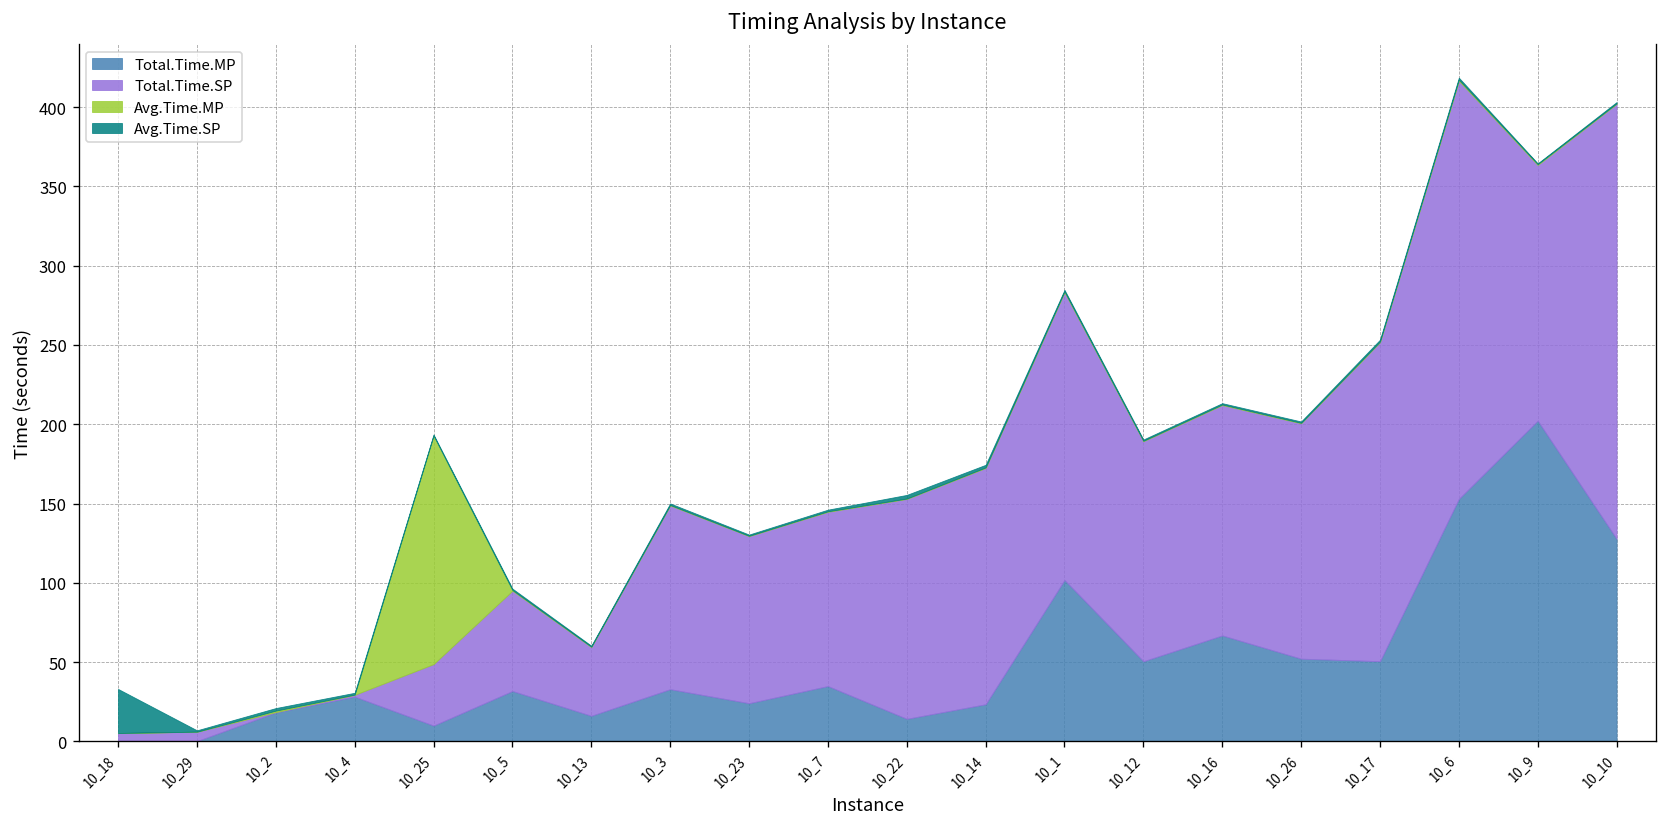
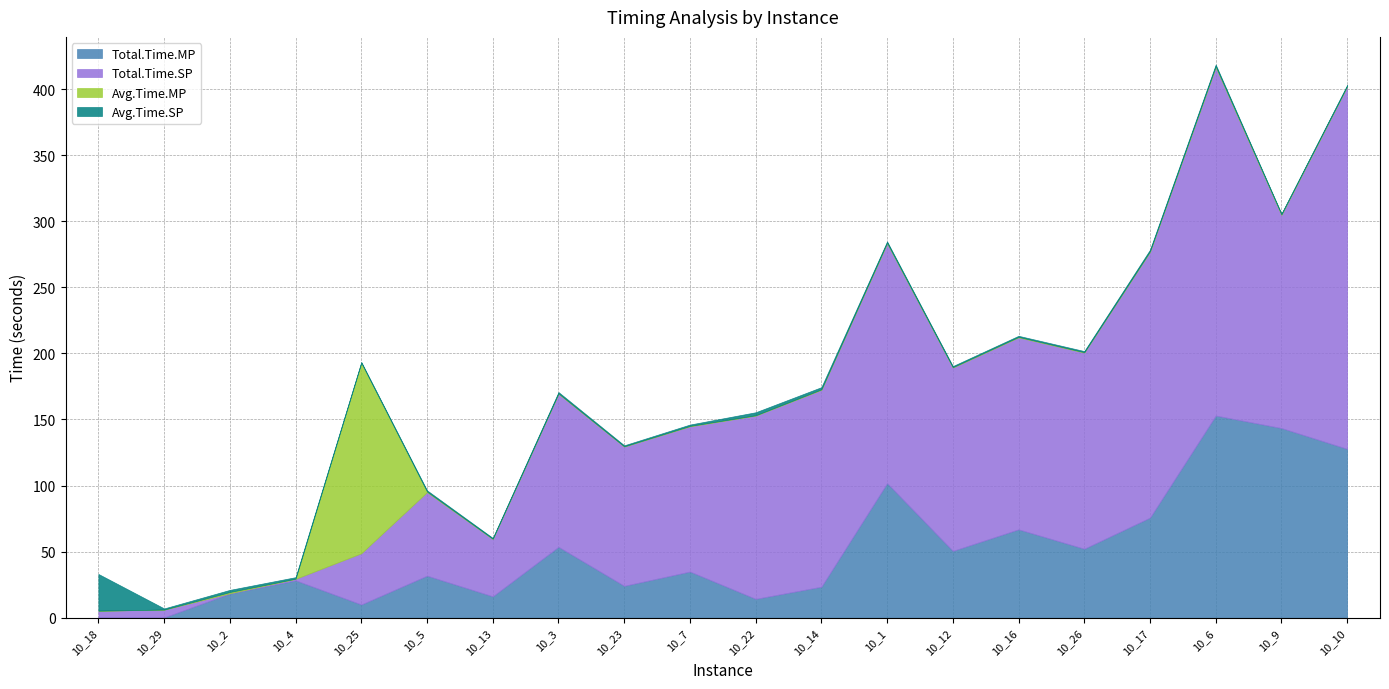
  {
    "Total.Time.MP": {
      "10_25": 10,
      "10_5": 32,
      "10_13": 16,
-     "10_3": 33,
+     "10_3": 54,
      "10_23": 24,
      "10_7": 35,
      "10_22": 14,
      "10_14": 23,
      "10_1": 102,
      "10_12": 51,
      "10_16": 67,
      "10_26": 52,
-     "10_17": 51,
+     "10_17": 76,
      "10_6": 153,
-     "10_9": 202,
+     "10_9": 144,
      "10_10": 128
    },
    "Total.Time.SP": {
      "10_25": 39
    },
    "Avg.Time.SP": {
      "10_18": 28,
      "10_22": 2
    }
  }
